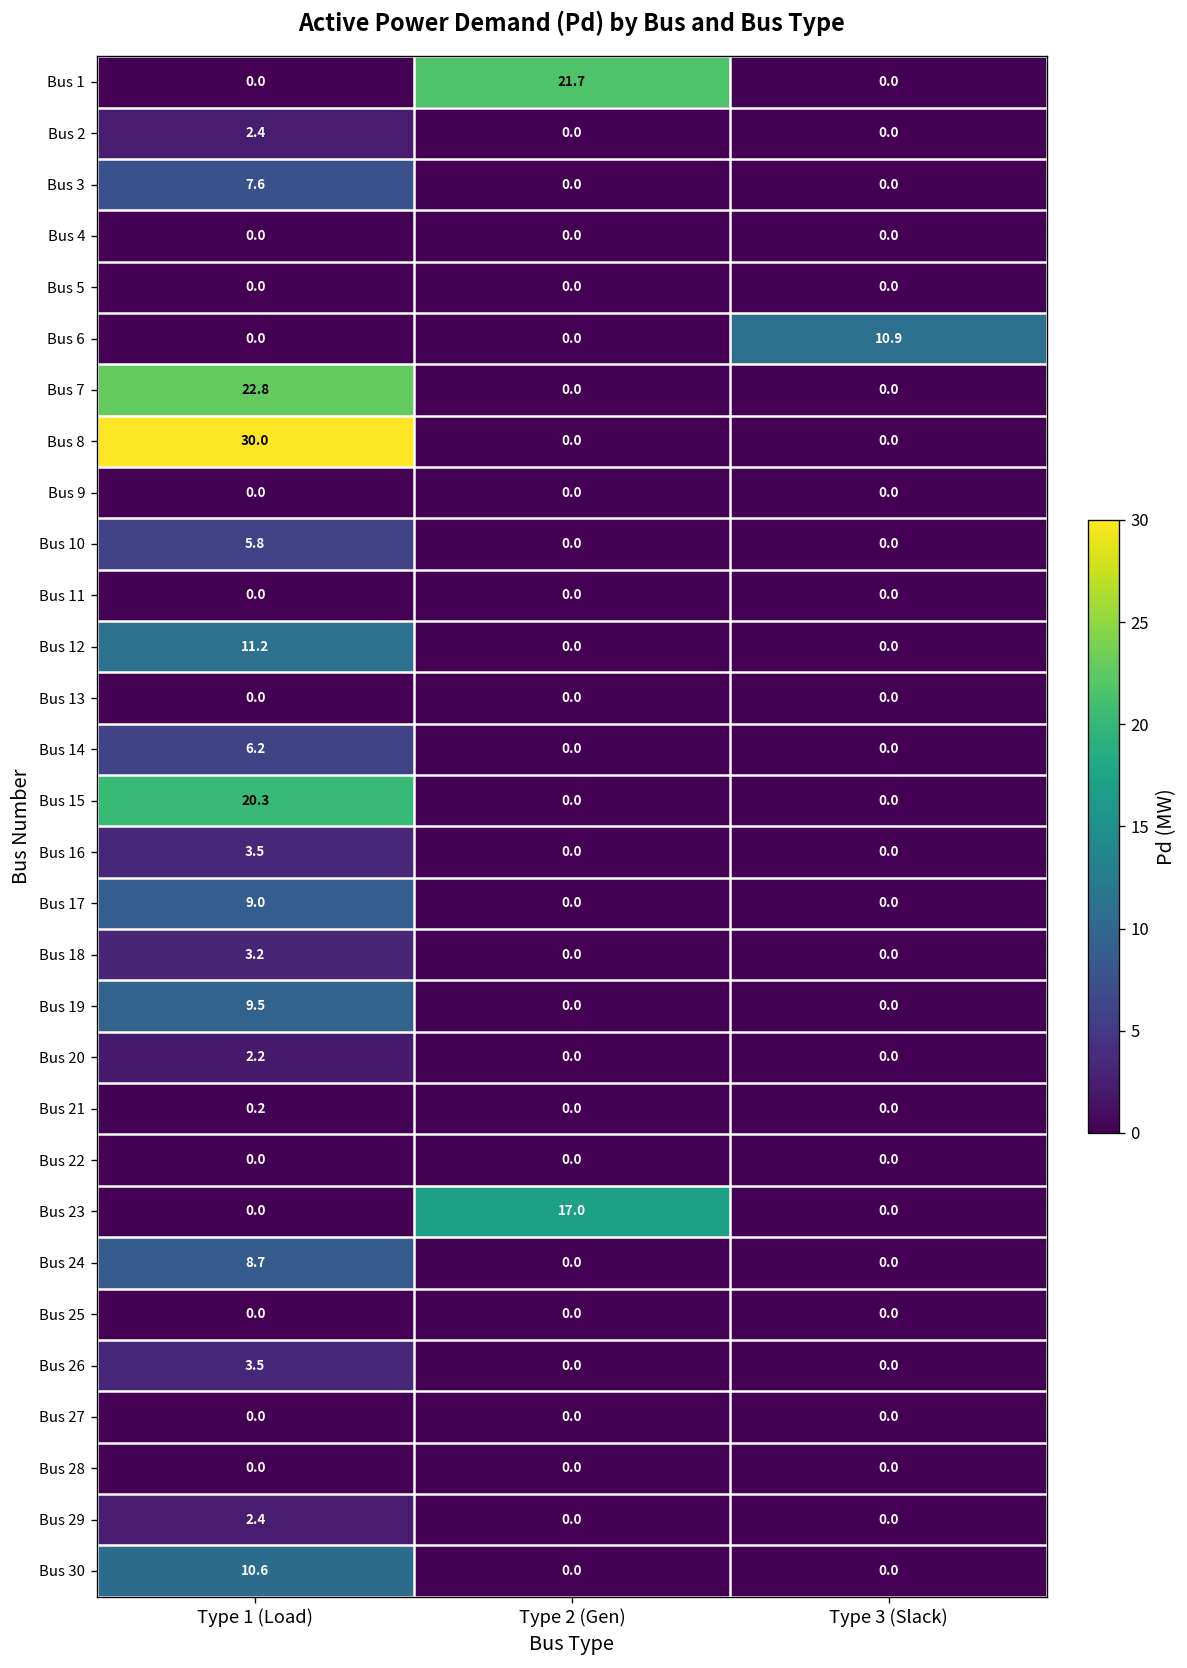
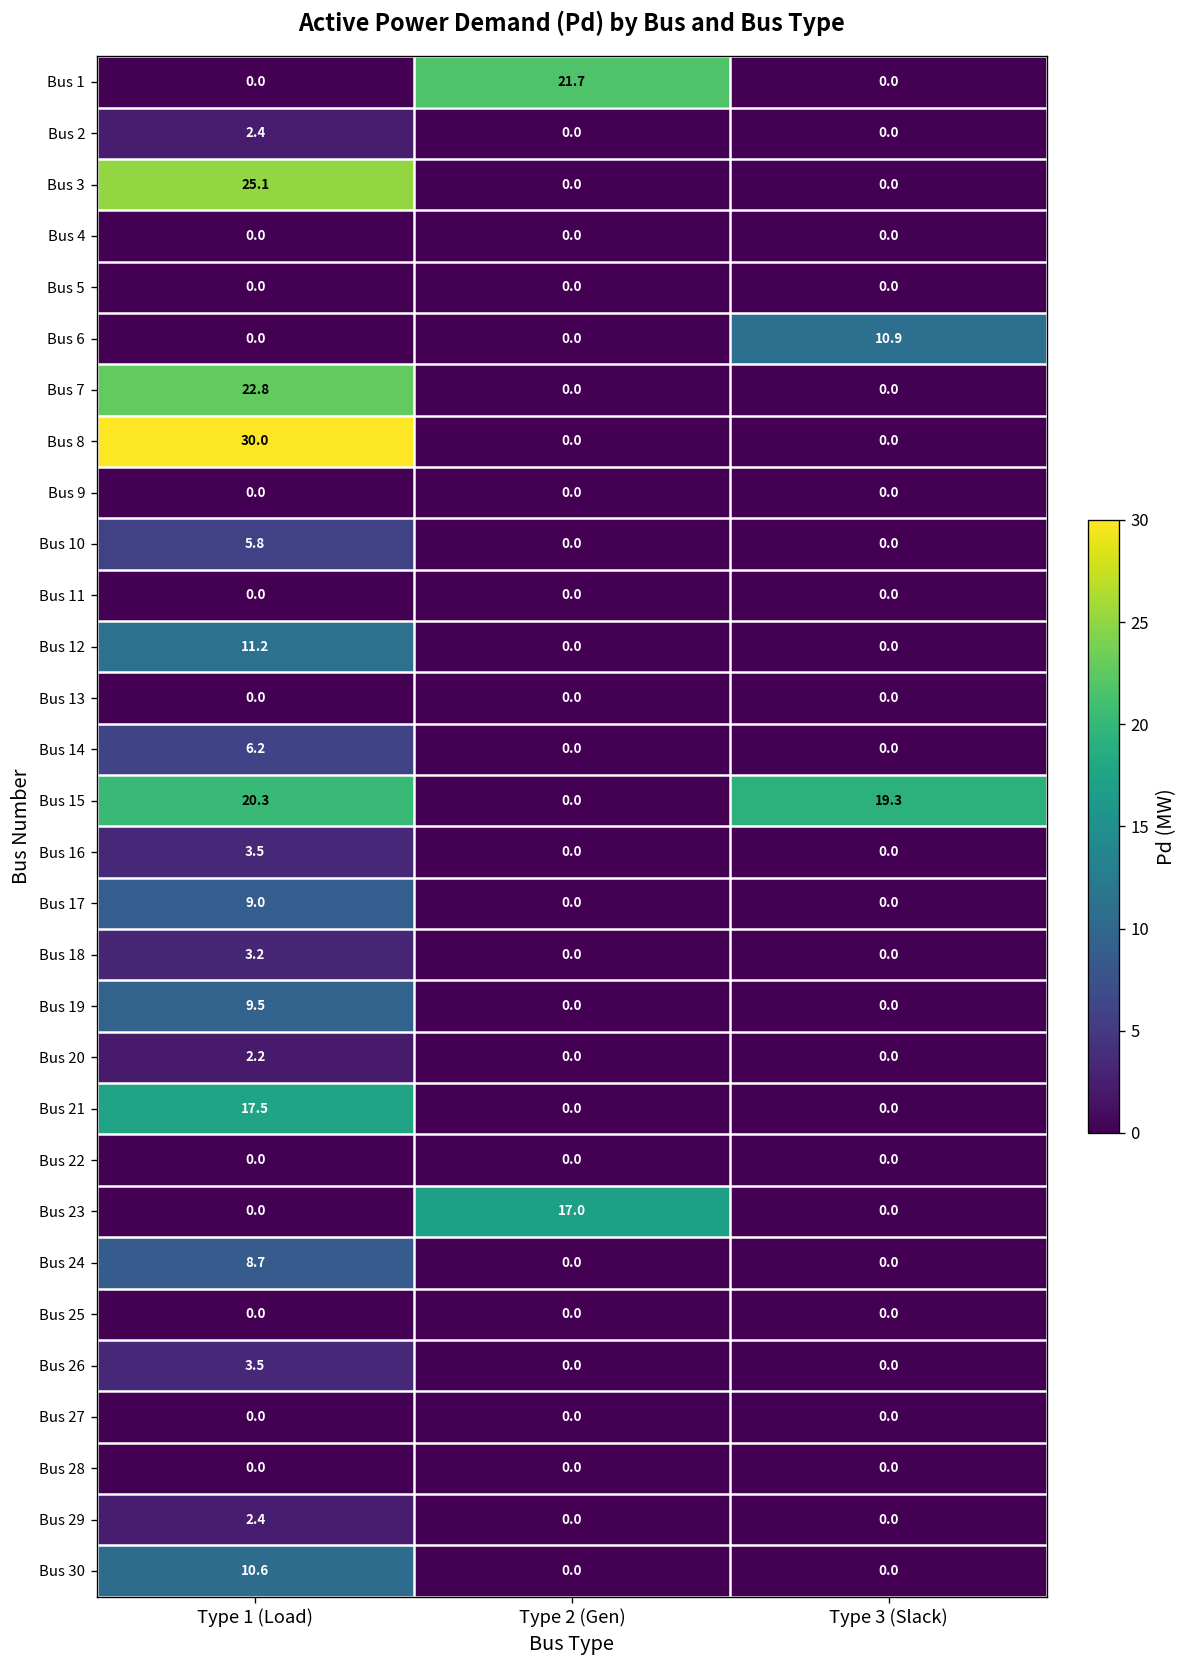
  {
    "Bus 1": {
      "Type 1 (Load)": 0.0,
      "Type 2 (Gen)": 21.7,
      "Type 3 (Slack)": 0.0
    },
    "Bus 2": {
      "Type 1 (Load)": 2.4,
      "Type 2 (Gen)": 0.0,
      "Type 3 (Slack)": 0.0
    },
    "Bus 3": {
-     "Type 1 (Load)": 7.6,
+     "Type 1 (Load)": 25.1,
      "Type 2 (Gen)": 0.0,
      "Type 3 (Slack)": 0.0
    },
    "Bus 4": {
      "Type 1 (Load)": 0.0,
      "Type 2 (Gen)": 0.0,
      "Type 3 (Slack)": 0.0
    },
    "Bus 5": {
      "Type 1 (Load)": 0.0,
      "Type 2 (Gen)": 0.0,
      "Type 3 (Slack)": 0.0
    },
    "Bus 6": {
      "Type 1 (Load)": 0.0,
      "Type 2 (Gen)": 0.0,
      "Type 3 (Slack)": 10.9
    },
    "Bus 7": {
      "Type 1 (Load)": 22.8,
      "Type 2 (Gen)": 0.0,
      "Type 3 (Slack)": 0.0
    },
    "Bus 8": {
      "Type 1 (Load)": 30.0,
      "Type 2 (Gen)": 0.0,
      "Type 3 (Slack)": 0.0
    },
    "Bus 9": {
      "Type 1 (Load)": 0.0,
      "Type 2 (Gen)": 0.0,
      "Type 3 (Slack)": 0.0
    },
    "Bus 10": {
      "Type 1 (Load)": 5.8,
      "Type 2 (Gen)": 0.0,
      "Type 3 (Slack)": 0.0
    },
    "Bus 11": {
      "Type 1 (Load)": 0.0,
      "Type 2 (Gen)": 0.0,
      "Type 3 (Slack)": 0.0
    },
    "Bus 12": {
      "Type 1 (Load)": 11.2,
      "Type 2 (Gen)": 0.0,
      "Type 3 (Slack)": 0.0
    },
    "Bus 13": {
      "Type 1 (Load)": 0.0,
      "Type 2 (Gen)": 0.0,
      "Type 3 (Slack)": 0.0
    },
    "Bus 14": {
      "Type 1 (Load)": 6.2,
      "Type 2 (Gen)": 0.0,
      "Type 3 (Slack)": 0.0
    },
    "Bus 15": {
      "Type 1 (Load)": 20.3,
      "Type 2 (Gen)": 0.0,
-     "Type 3 (Slack)": 0.0
+     "Type 3 (Slack)": 19.3
    },
    "Bus 16": {
      "Type 1 (Load)": 3.5,
      "Type 2 (Gen)": 0.0,
      "Type 3 (Slack)": 0.0
    },
    "Bus 17": {
      "Type 1 (Load)": 9.0,
      "Type 2 (Gen)": 0.0,
      "Type 3 (Slack)": 0.0
    },
    "Bus 18": {
      "Type 1 (Load)": 3.2,
      "Type 2 (Gen)": 0.0,
      "Type 3 (Slack)": 0.0
    },
    "Bus 19": {
      "Type 1 (Load)": 9.5,
      "Type 2 (Gen)": 0.0,
      "Type 3 (Slack)": 0.0
    },
    "Bus 20": {
      "Type 1 (Load)": 2.2,
      "Type 2 (Gen)": 0.0,
      "Type 3 (Slack)": 0.0
    },
    "Bus 21": {
-     "Type 1 (Load)": 0.2,
+     "Type 1 (Load)": 17.5,
      "Type 2 (Gen)": 0.0,
      "Type 3 (Slack)": 0.0
    },
    "Bus 22": {
      "Type 1 (Load)": 0.0,
      "Type 2 (Gen)": 0.0,
      "Type 3 (Slack)": 0.0
    },
    "Bus 23": {
      "Type 1 (Load)": 0.0,
      "Type 2 (Gen)": 17.0,
      "Type 3 (Slack)": 0.0
    },
    "Bus 24": {
      "Type 1 (Load)": 8.7,
      "Type 2 (Gen)": 0.0,
      "Type 3 (Slack)": 0.0
    },
    "Bus 25": {
      "Type 1 (Load)": 0.0,
      "Type 2 (Gen)": 0.0,
      "Type 3 (Slack)": 0.0
    },
    "Bus 26": {
      "Type 1 (Load)": 3.5,
      "Type 2 (Gen)": 0.0,
      "Type 3 (Slack)": 0.0
    },
    "Bus 27": {
      "Type 1 (Load)": 0.0,
      "Type 2 (Gen)": 0.0,
      "Type 3 (Slack)": 0.0
    },
    "Bus 28": {
      "Type 1 (Load)": 0.0,
      "Type 2 (Gen)": 0.0,
      "Type 3 (Slack)": 0.0
    },
    "Bus 29": {
      "Type 1 (Load)": 2.4,
      "Type 2 (Gen)": 0.0,
      "Type 3 (Slack)": 0.0
    },
    "Bus 30": {
      "Type 1 (Load)": 10.6,
      "Type 2 (Gen)": 0.0,
      "Type 3 (Slack)": 0.0
    }
  }
